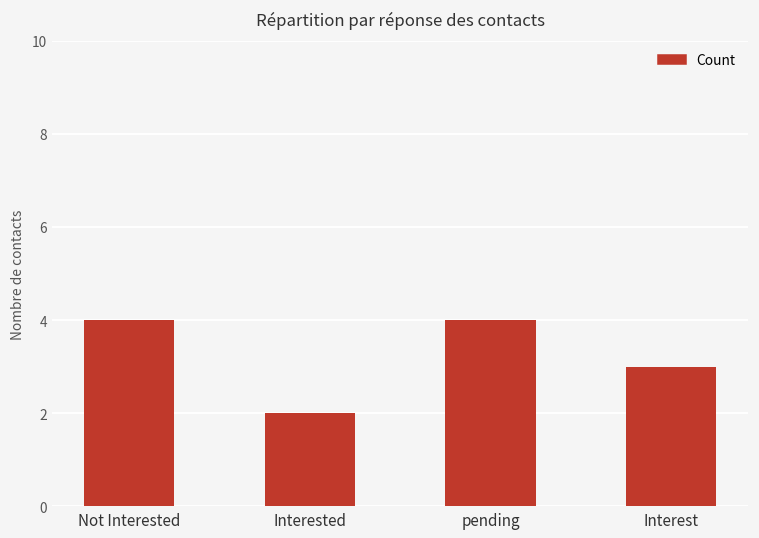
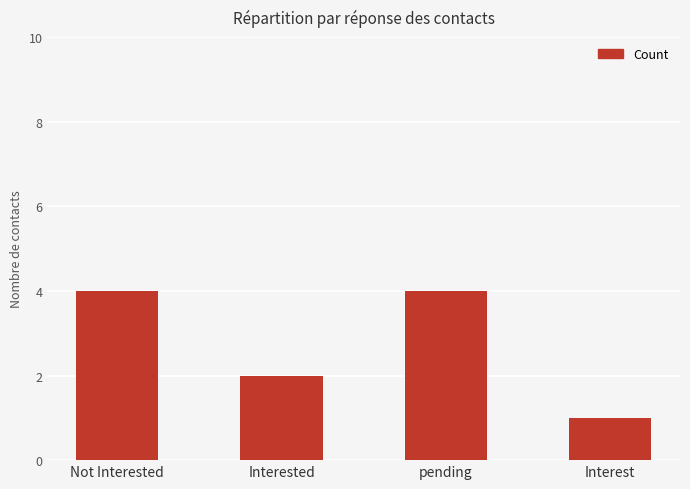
  {
    "Not Interested": 4,
    "Interested": 2,
    "pending": 4,
-   "Interest": 3
+   "Interest": 1
  }
